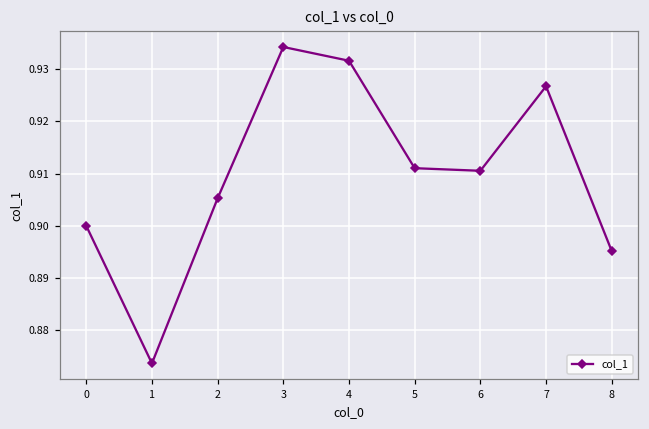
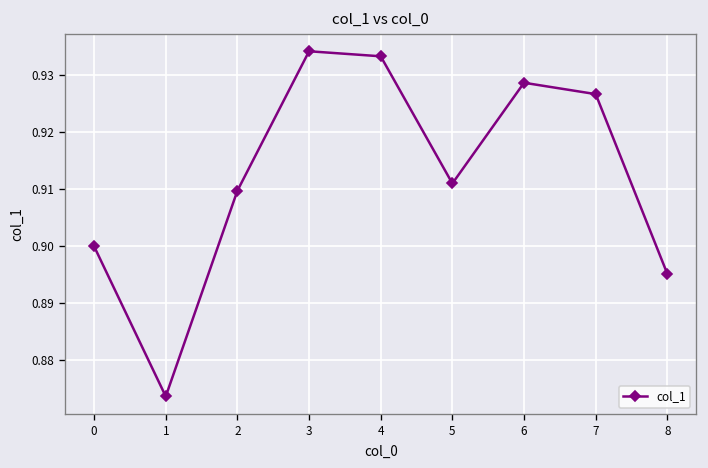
  {
    "0": 0.900,
    "1": 0.874,
-   "2": 0.905,
+   "2": 0.910,
    "3": 0.934,
-   "4": 0.932,
+   "4": 0.933,
    "5": 0.911,
-   "6": 0.911,
+   "6": 0.929,
    "7": 0.927,
    "8": 0.895
  }
